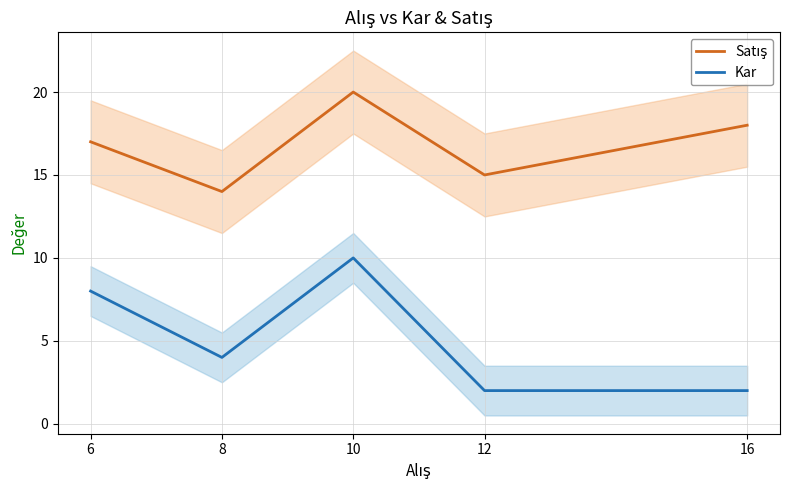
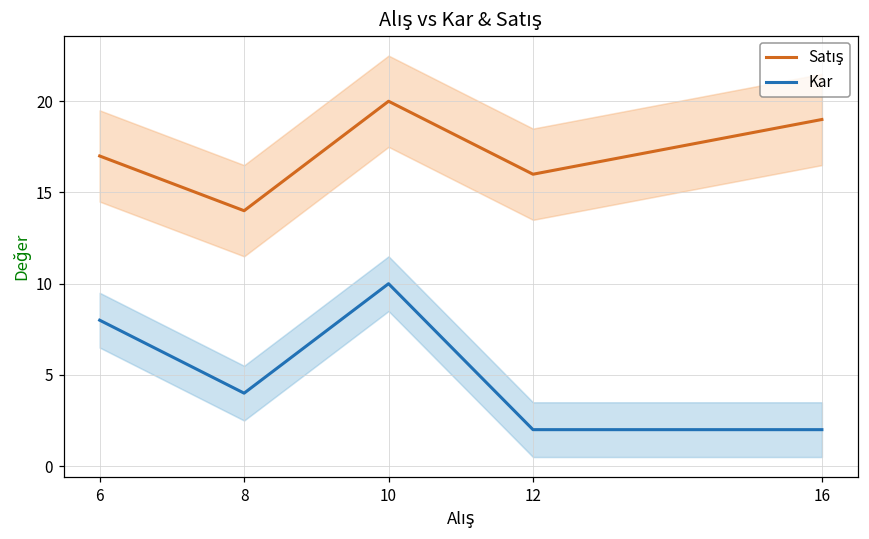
  {
    "Satış": {
      "6": 17,
      "8": 14,
      "10": 20,
-     "12": 15,
-     "16": 18
+     "12": 16,
+     "16": 19
    },
    "Kar": {
      "6": 8,
      "8": 4,
      "10": 10,
      "12": 2,
      "16": 2
    }
  }
